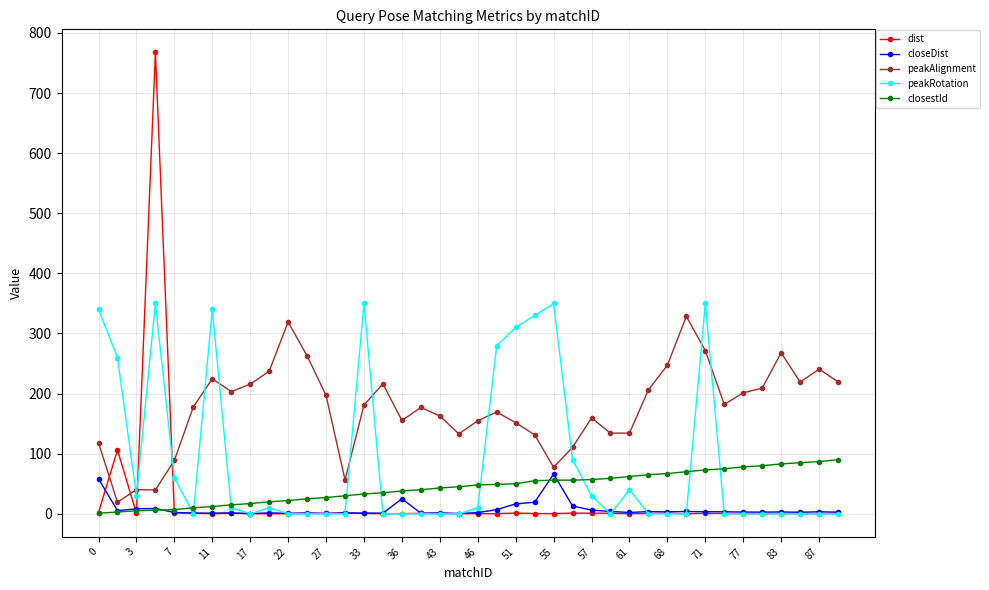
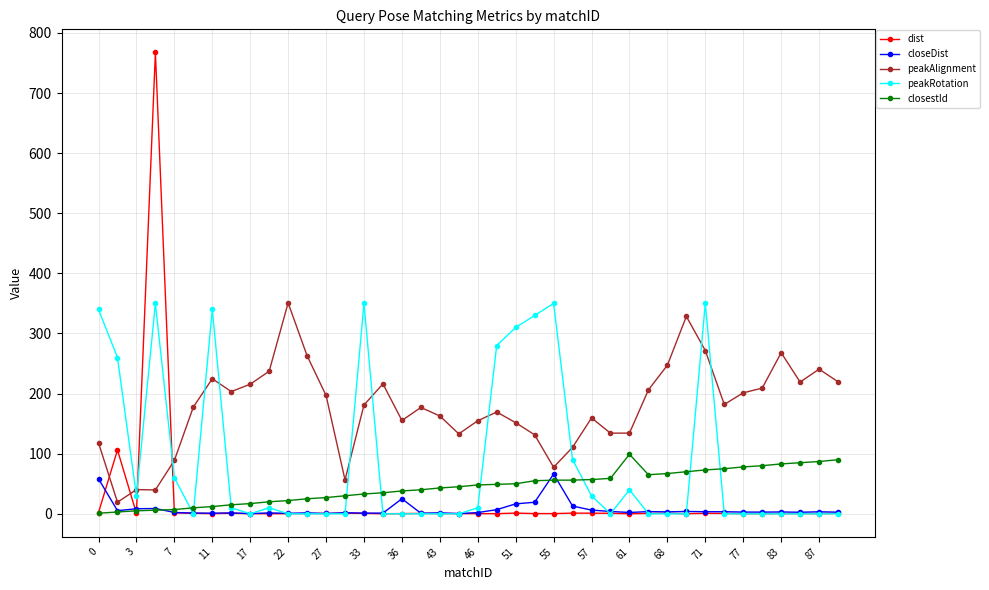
  {
    "dist": {
      "51": 0,
      "55": 0,
      "57": 0
    },
    "closeDist": {
      "0": 60,
      "36": 30,
      "51": 20,
      "55": 70,
      "57": 10
    },
    "peakAlignment": {
      "0": 120,
-     "22": 320,
+     "22": 350,
      "36": 160,
      "43": 160,
      "46": 150,
      "51": 150,
      "55": 80,
      "57": 160,
      "61": 130,
      "68": 250,
      "71": 270,
      "77": 200,
      "83": 270,
      "87": 240
    },
    "peakRotation": {
      "0": 340,
      "46": 10,
      "51": 310,
      "55": 350,
      "57": 30,
      "61": 40,
      "71": 350
    },
    "closestId": {
      "22": 20,
      "36": 40,
      "43": 40,
      "46": 50,
      "51": 50,
      "55": 60,
      "57": 60,
-     "61": 60,
+     "61": 100,
      "68": 70,
      "71": 70,
      "77": 80,
      "83": 80,
      "87": 90
    }
  }
